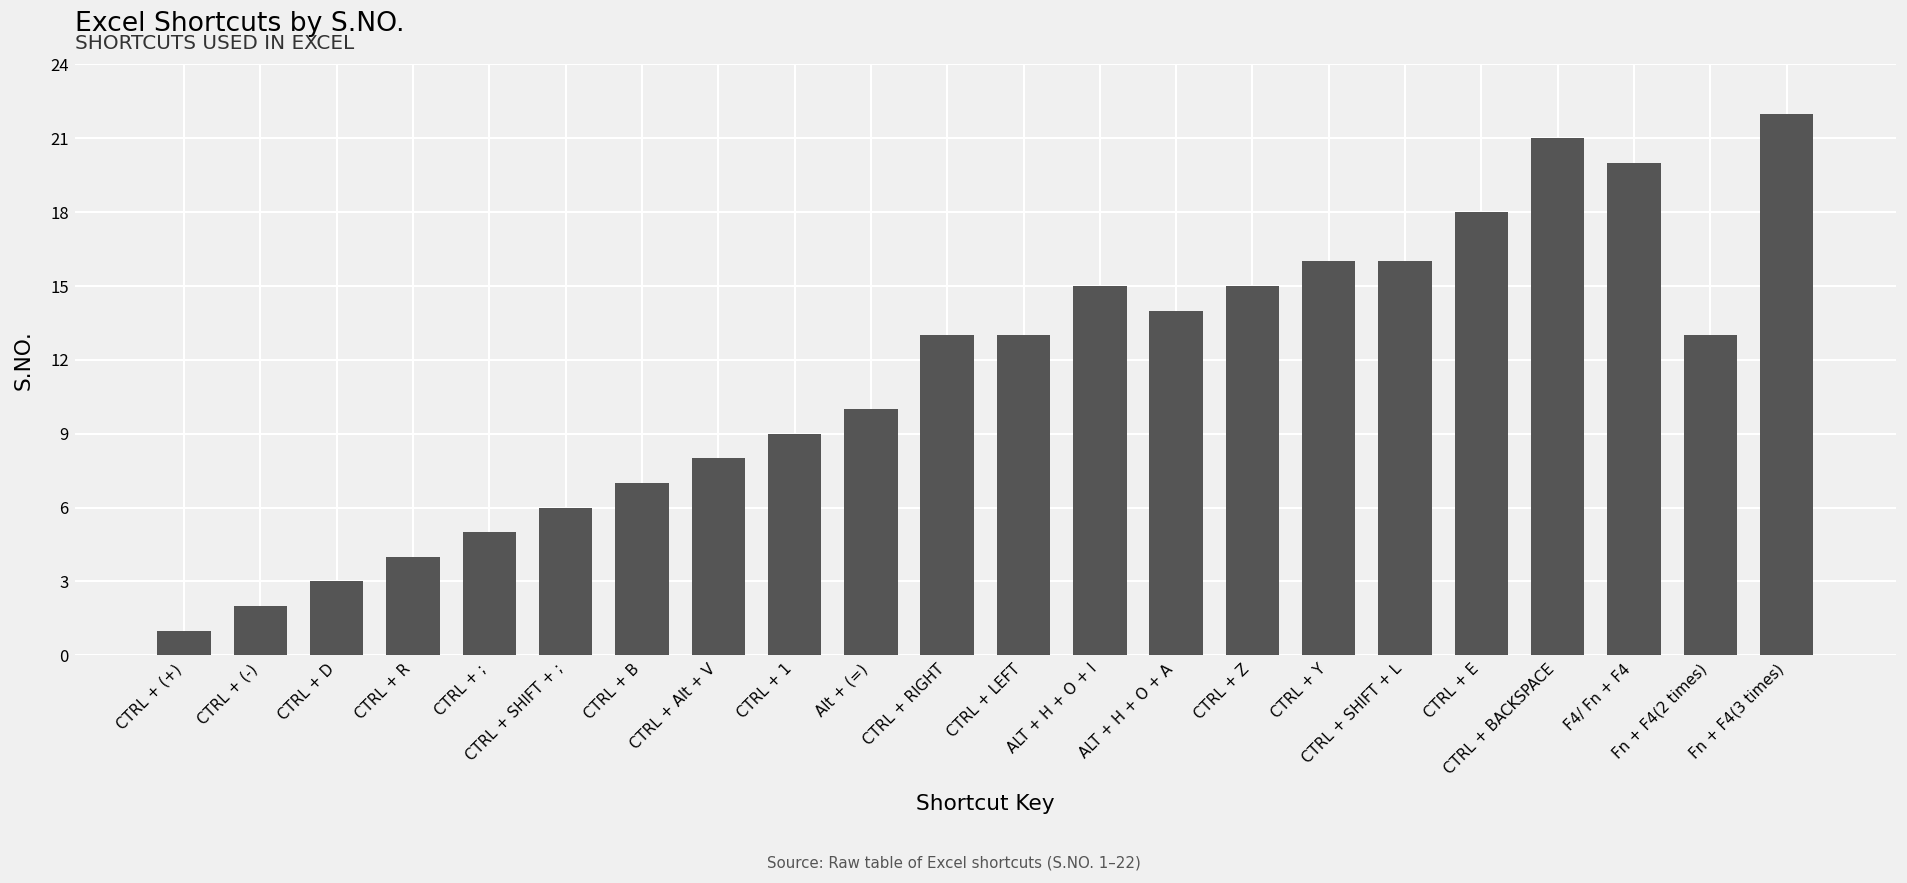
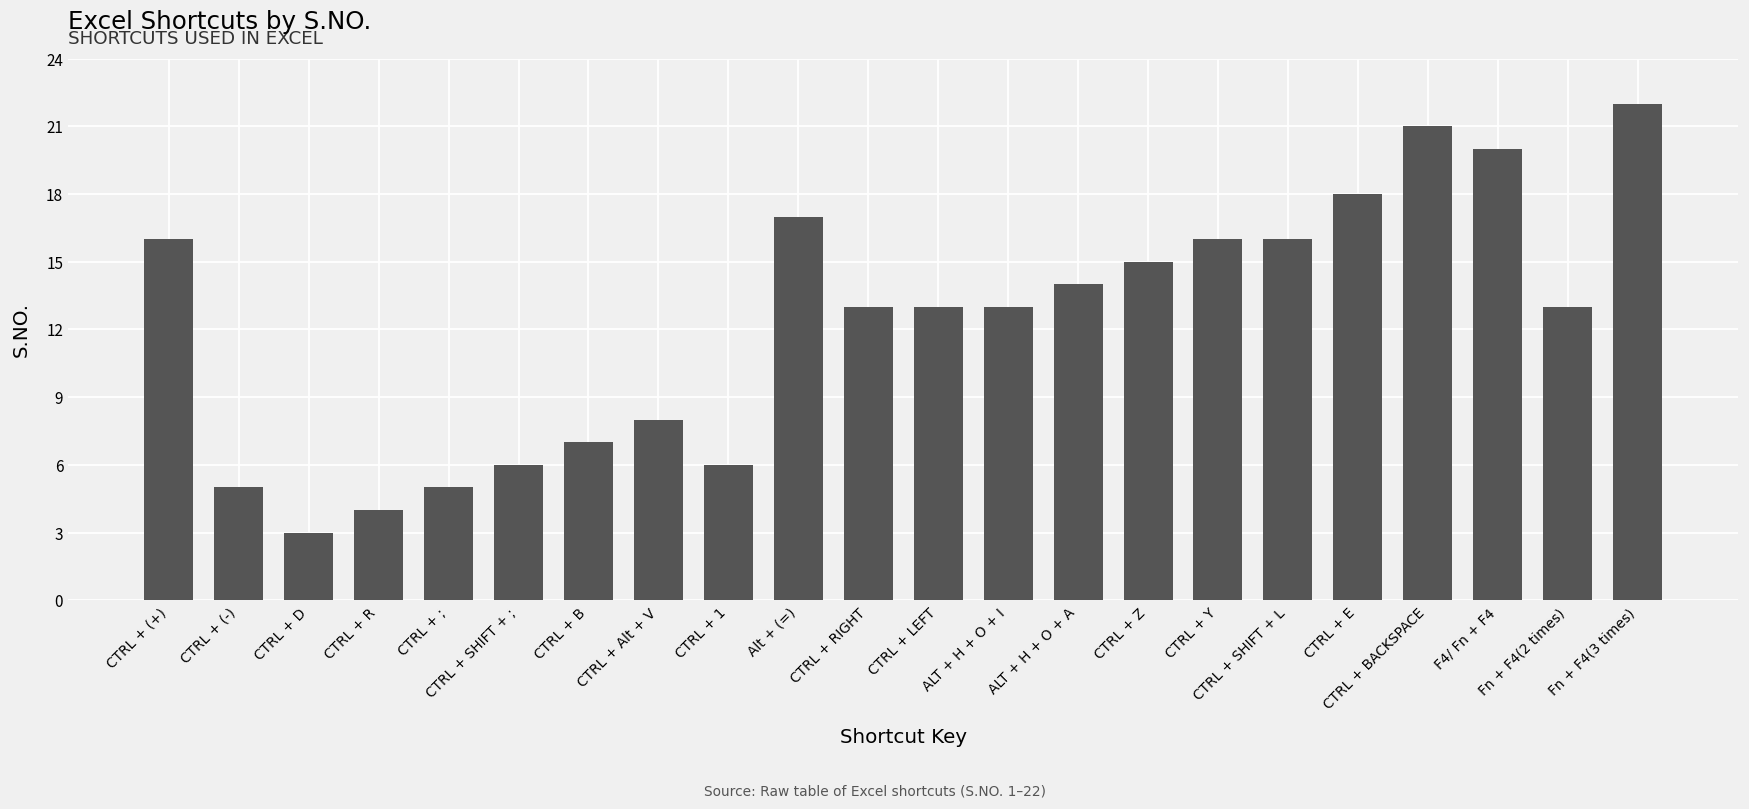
  {
-   "CTRL + (+)": 1,
-   "CTRL + (-)": 2,
+   "CTRL + (+)": 16,
+   "CTRL + (-)": 5,
    "CTRL + D": 3,
    "CTRL + R": 4,
    "CTRL + ;": 5,
    "CTRL + SHIFT + ;": 6,
    "CTRL + B": 7,
    "CTRL + Alt + V": 8,
-   "CTRL + 1": 9,
-   "Alt + (=)": 10,
+   "CTRL + 1": 6,
+   "Alt + (=)": 17,
    "CTRL + RIGHT": 13,
    "CTRL + LEFT": 13,
-   "ALT + H + O + I": 15,
+   "ALT + H + O + I": 13,
    "ALT + H + O + A": 14,
    "CTRL + Z": 15,
    "CTRL + Y": 16,
    "CTRL + SHIFT + L": 16,
    "CTRL + E": 18,
    "CTRL + BACKSPACE": 21,
    "F4/ Fn + F4": 20,
    "Fn + F4(2 times)": 13,
    "Fn + F4(3 times)": 22
  }
